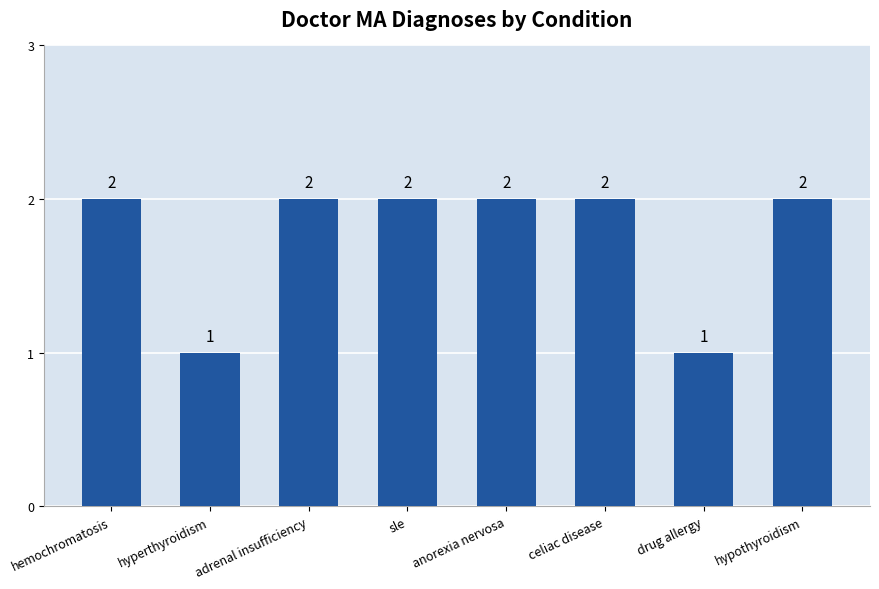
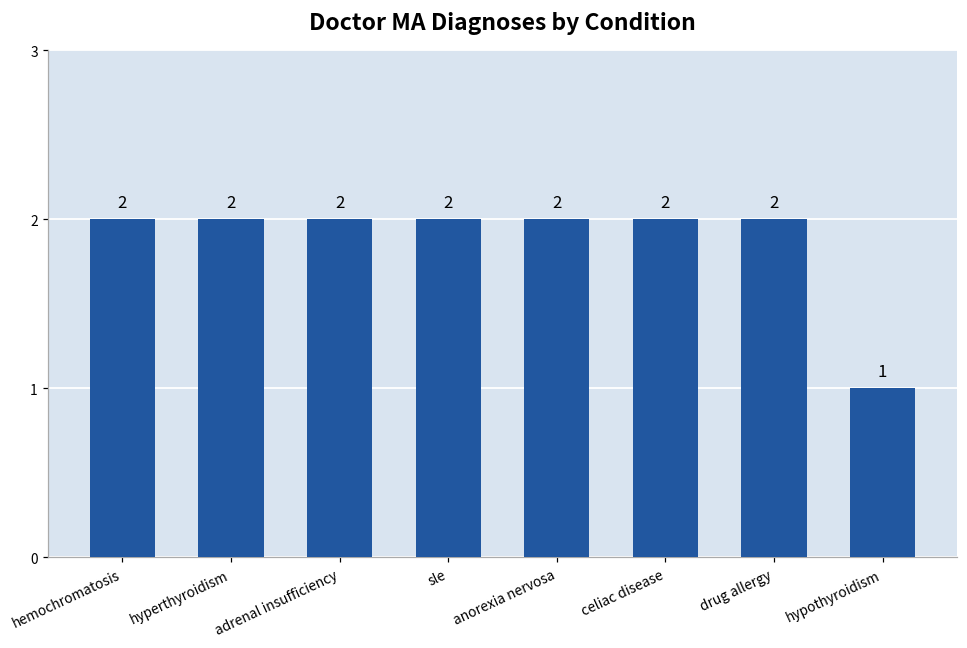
  {
    "hemochromatosis": 2,
-   "hyperthyroidism": 1,
+   "hyperthyroidism": 2,
    "adrenal insufficiency": 2,
    "sle": 2,
    "anorexia nervosa": 2,
    "celiac disease": 2,
-   "drug allergy": 1,
-   "hypothyroidism": 2
+   "drug allergy": 2,
+   "hypothyroidism": 1
  }
